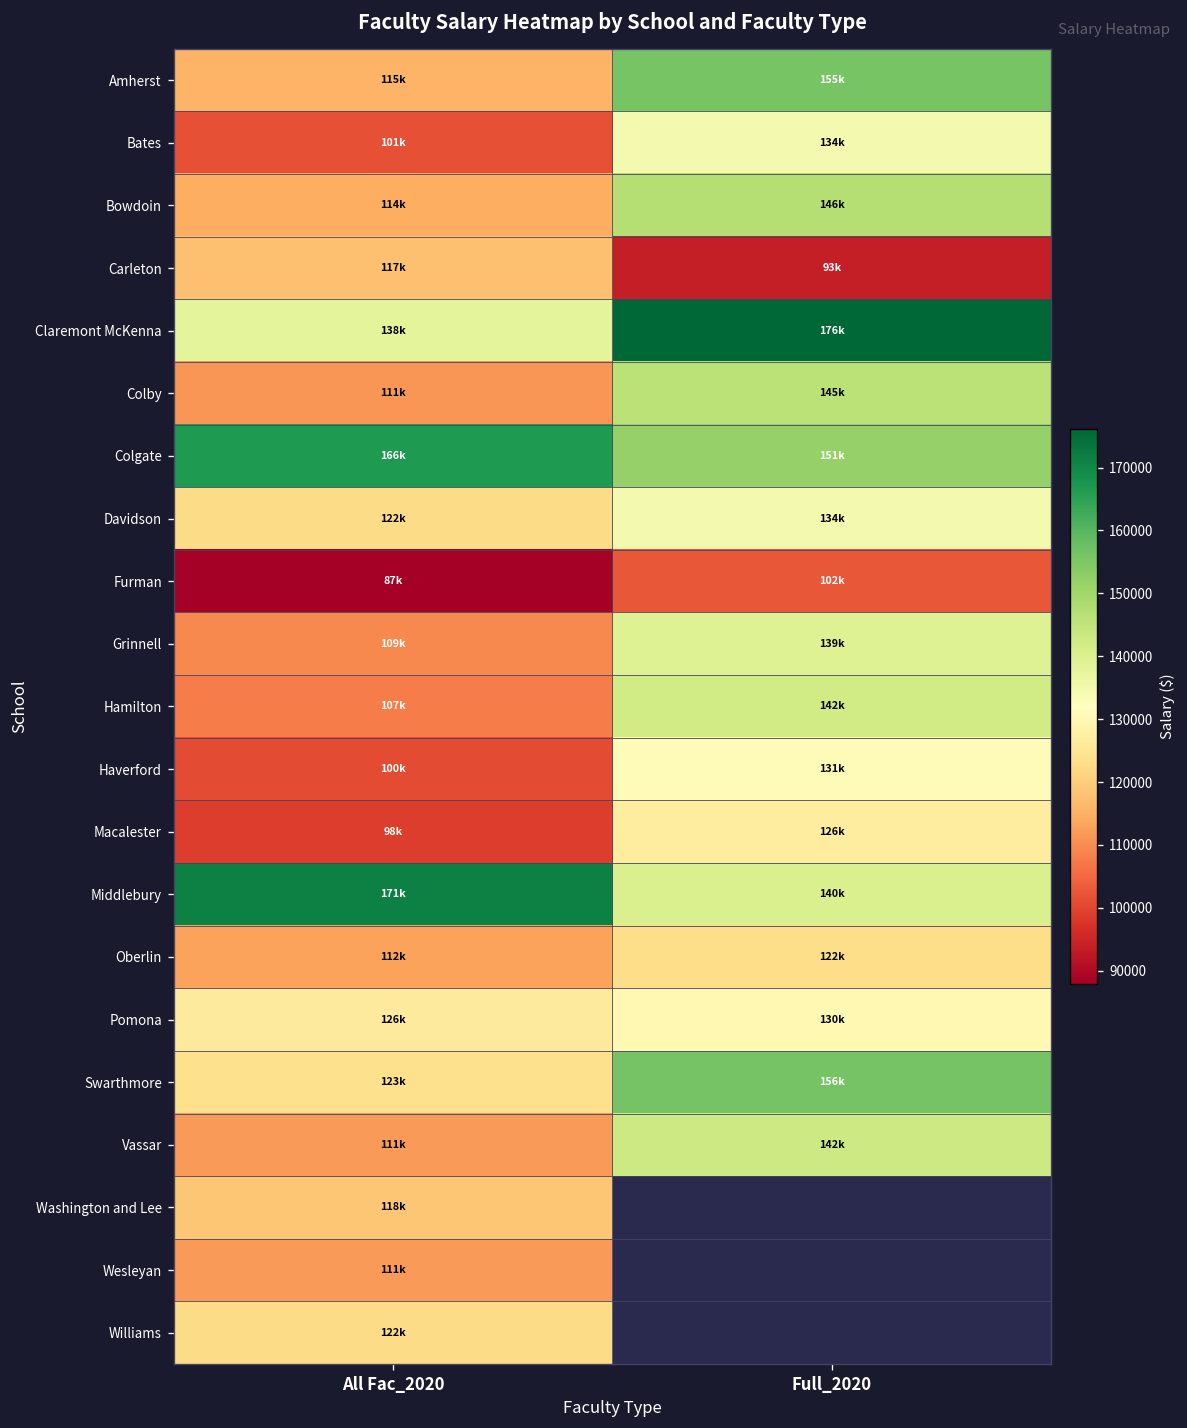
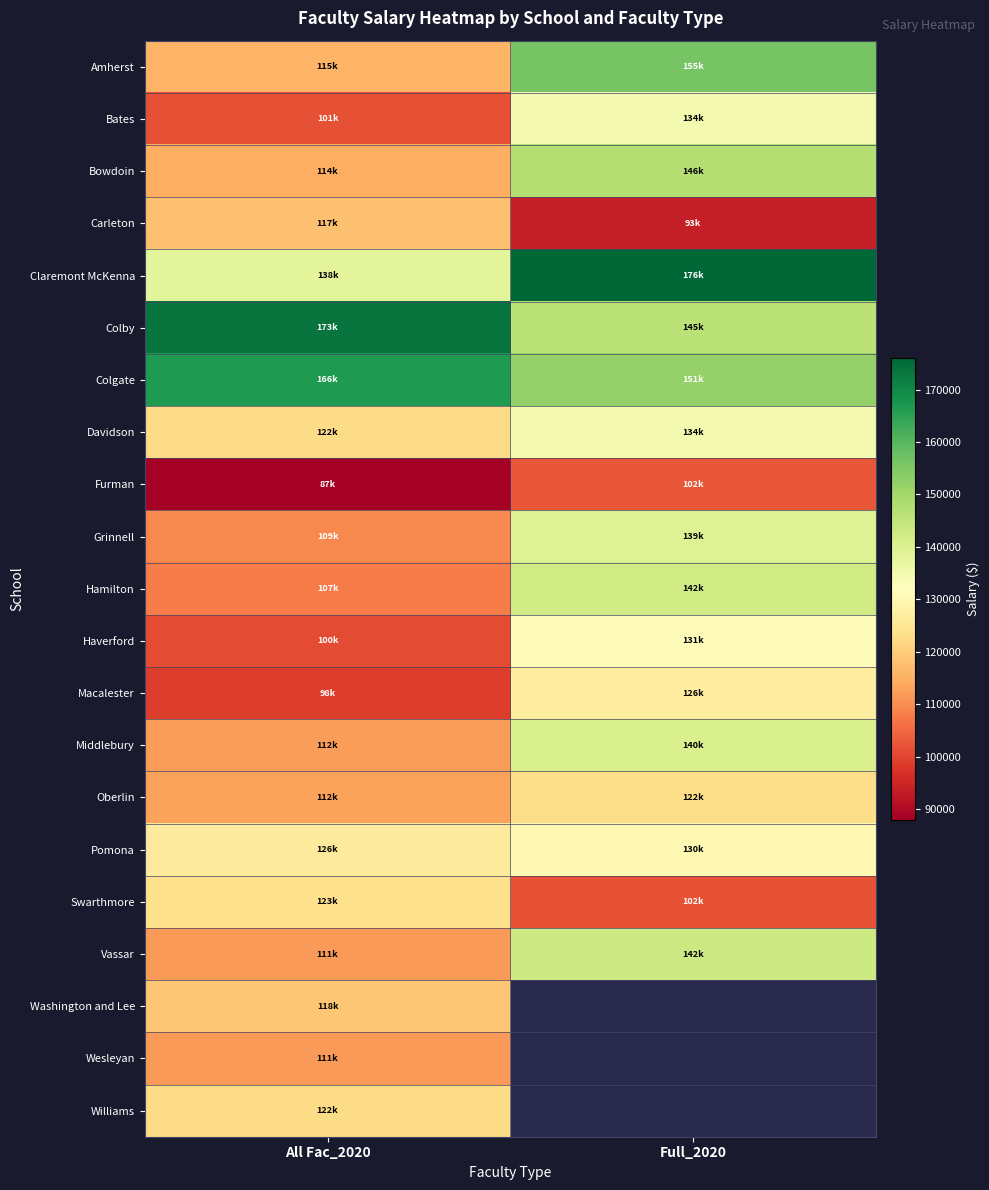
  {
    "Amherst": {
      "All Fac_2020": "115k",
      "Full_2020": "155k"
    },
    "Bates": {
      "All Fac_2020": "101k",
      "Full_2020": "134k"
    },
    "Bowdoin": {
      "All Fac_2020": "114k",
      "Full_2020": "146k"
    },
    "Carleton": {
      "All Fac_2020": "117k",
      "Full_2020": "93k"
    },
    "Claremont McKenna": {
      "All Fac_2020": "138k",
      "Full_2020": "176k"
    },
    "Colby": {
-     "All Fac_2020": "111k",
+     "All Fac_2020": "173k",
      "Full_2020": "145k"
    },
    "Colgate": {
      "All Fac_2020": "166k",
      "Full_2020": "151k"
    },
    "Davidson": {
      "All Fac_2020": "122k",
      "Full_2020": "134k"
    },
    "Furman": {
      "All Fac_2020": "87k",
      "Full_2020": "102k"
    },
    "Grinnell": {
      "All Fac_2020": "109k",
      "Full_2020": "139k"
    },
    "Hamilton": {
      "All Fac_2020": "107k",
      "Full_2020": "142k"
    },
    "Haverford": {
      "All Fac_2020": "100k",
      "Full_2020": "131k"
    },
    "Macalester": {
      "All Fac_2020": "98k",
      "Full_2020": "126k"
    },
    "Middlebury": {
-     "All Fac_2020": "171k",
+     "All Fac_2020": "112k",
      "Full_2020": "140k"
    },
    "Oberlin": {
      "All Fac_2020": "112k",
      "Full_2020": "122k"
    },
    "Pomona": {
      "All Fac_2020": "126k",
      "Full_2020": "130k"
    },
    "Swarthmore": {
      "All Fac_2020": "123k",
-     "Full_2020": "156k"
+     "Full_2020": "102k"
    },
    "Vassar": {
      "All Fac_2020": "111k",
      "Full_2020": "142k"
    },
    "Washington and Lee": {
      "All Fac_2020": "118k"
    },
    "Wesleyan": {
      "All Fac_2020": "111k"
    },
    "Williams": {
      "All Fac_2020": "122k"
    }
  }
